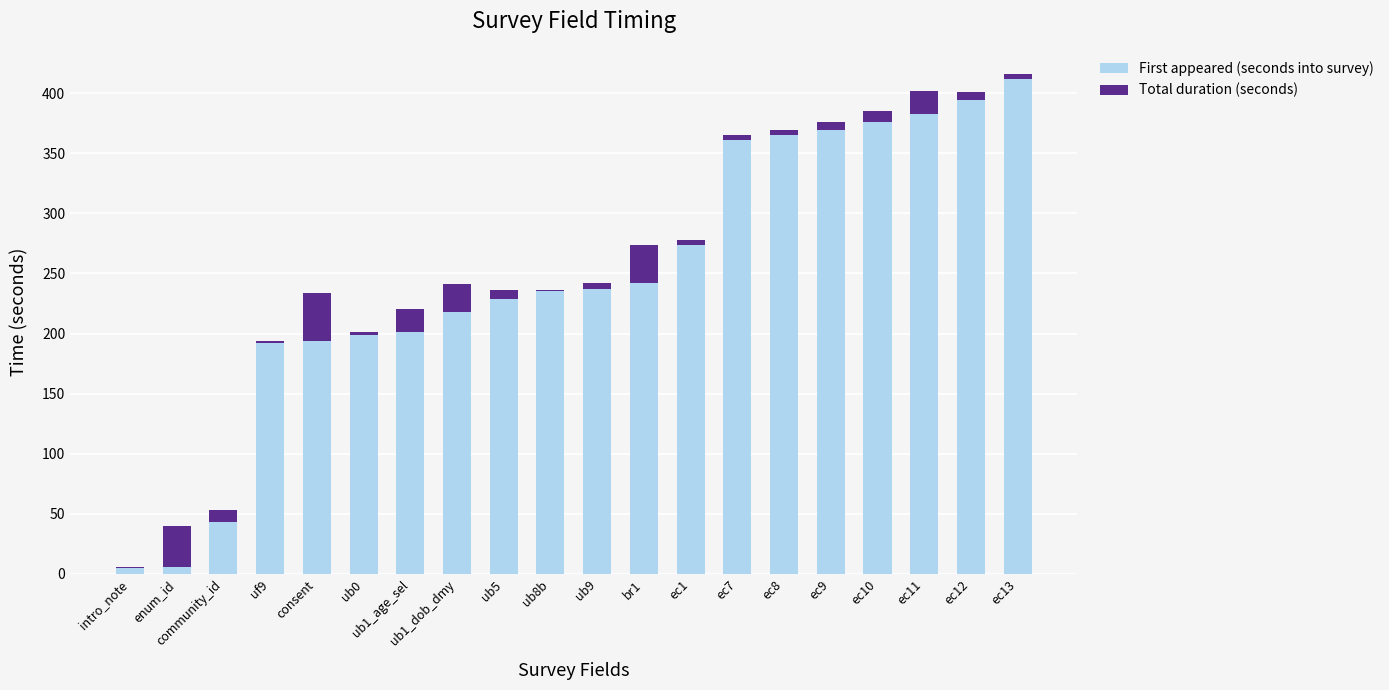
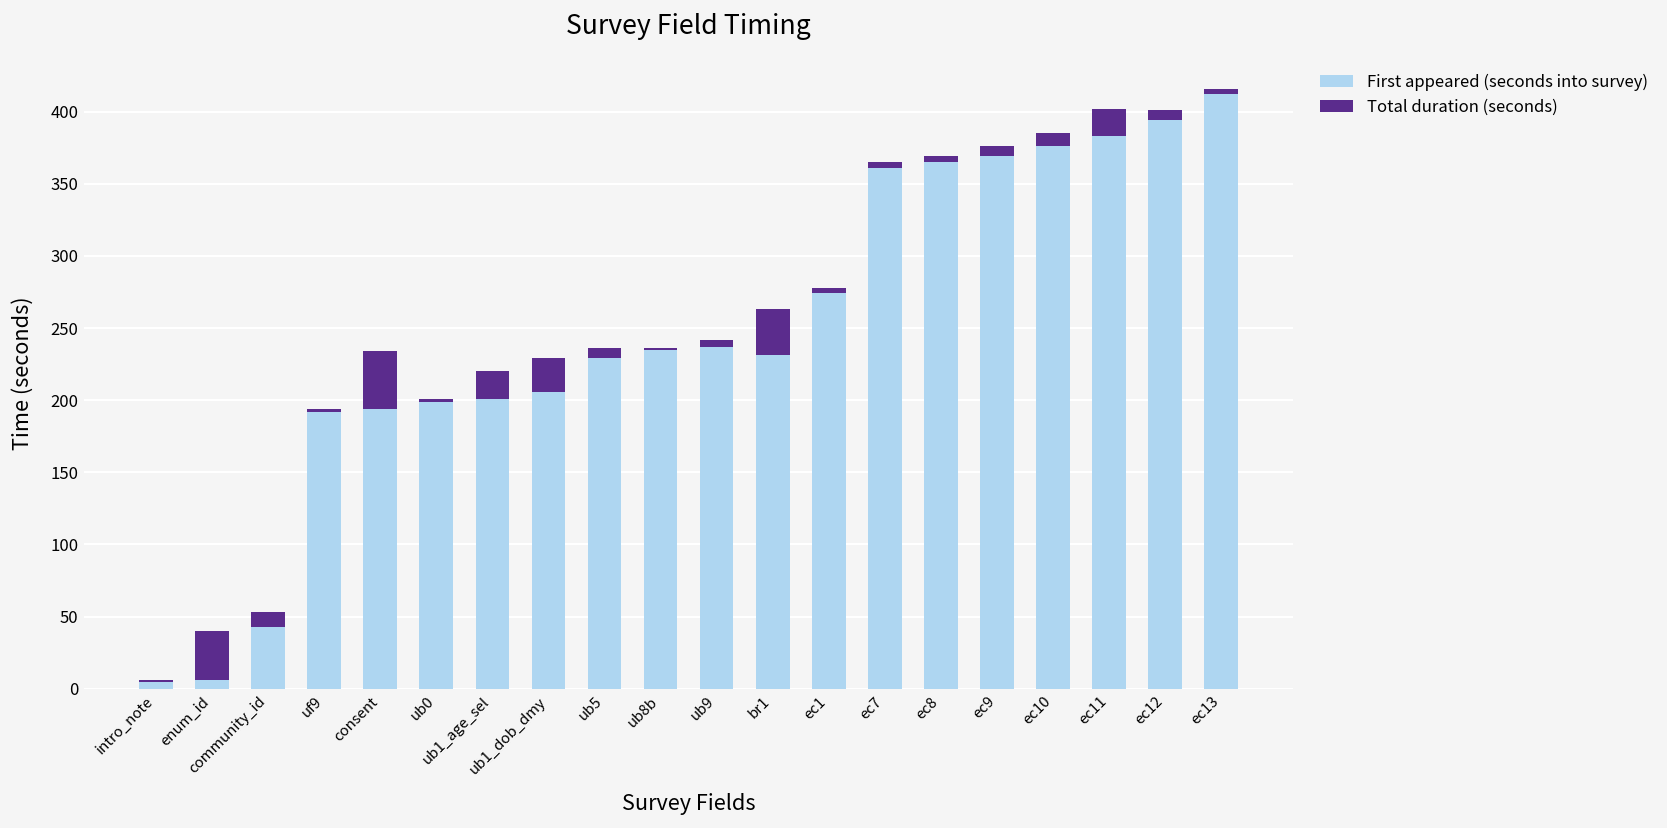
  {
    "First appeared (seconds into survey)": {
      "intro_note": 5,
      "enum_id": 6,
      "community_id": 43,
      "uf9": 192,
      "consent": 194,
      "ub0": 199,
      "ub1_age_sel": 201,
-     "ub1_dob_dmy": 218,
+     "ub1_dob_dmy": 206,
      "ub5": 229,
      "ub8b": 235,
      "ub9": 237,
-     "br1": 242,
+     "br1": 231,
      "ec1": 274,
      "ec7": 361,
      "ec8": 365,
      "ec9": 369,
      "ec10": 376,
      "ec11": 383,
      "ec12": 394,
      "ec13": 412
    },
    "Total duration (seconds)": {
      "enum_id": 34,
      "community_id": 10,
      "consent": 40,
      "ub1_age_sel": 19,
      "ub1_dob_dmy": 23,
      "ub5": 7,
      "ub9": 5,
      "br1": 32,
      "ec1": 4,
      "ec7": 4,
      "ec8": 4,
      "ec9": 7,
      "ec10": 9,
      "ec11": 19,
      "ec12": 7,
      "ec13": 4
    }
  }
